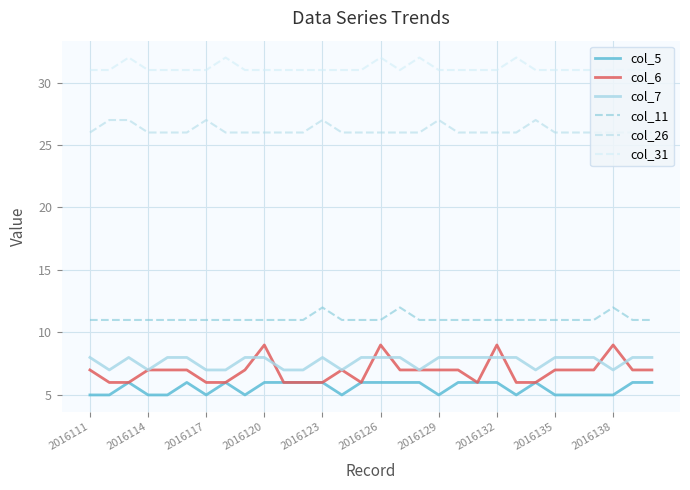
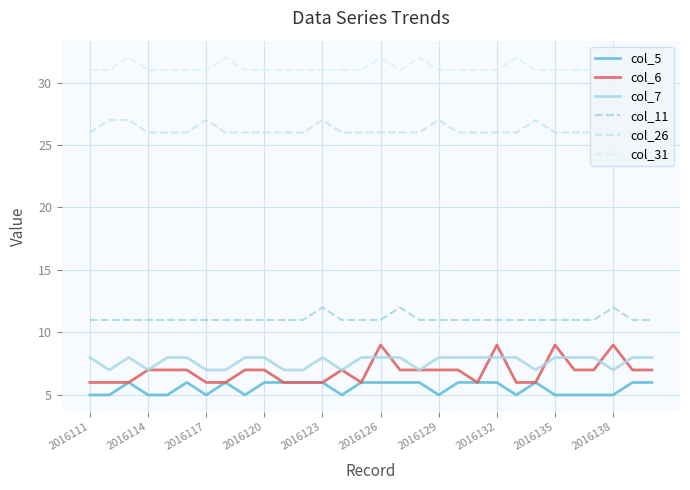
  {
    "col_6": {
-     "2016111": 7,
+     "2016111": 6,
      "2016117": 6,
-     "2016120": 9,
+     "2016120": 7,
      "2016126": 9,
      "2016129": 7,
      "2016132": 9,
-     "2016135": 7,
+     "2016135": 9,
      "2016138": 9
    }
  }
